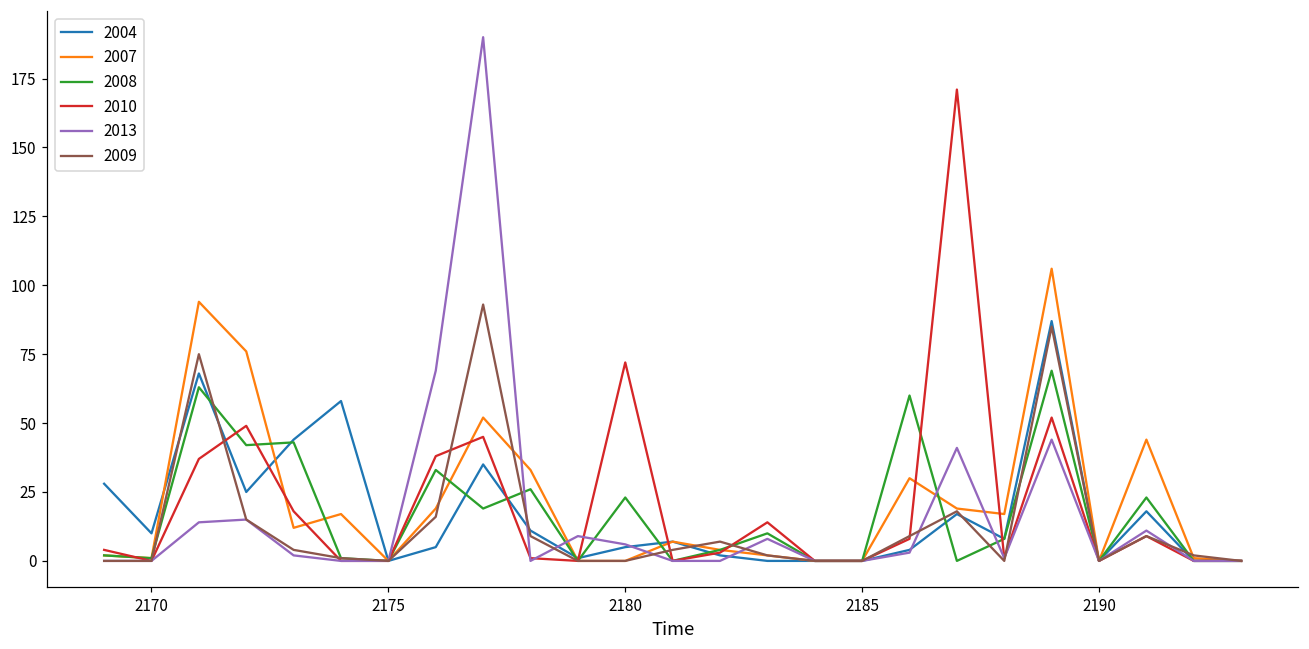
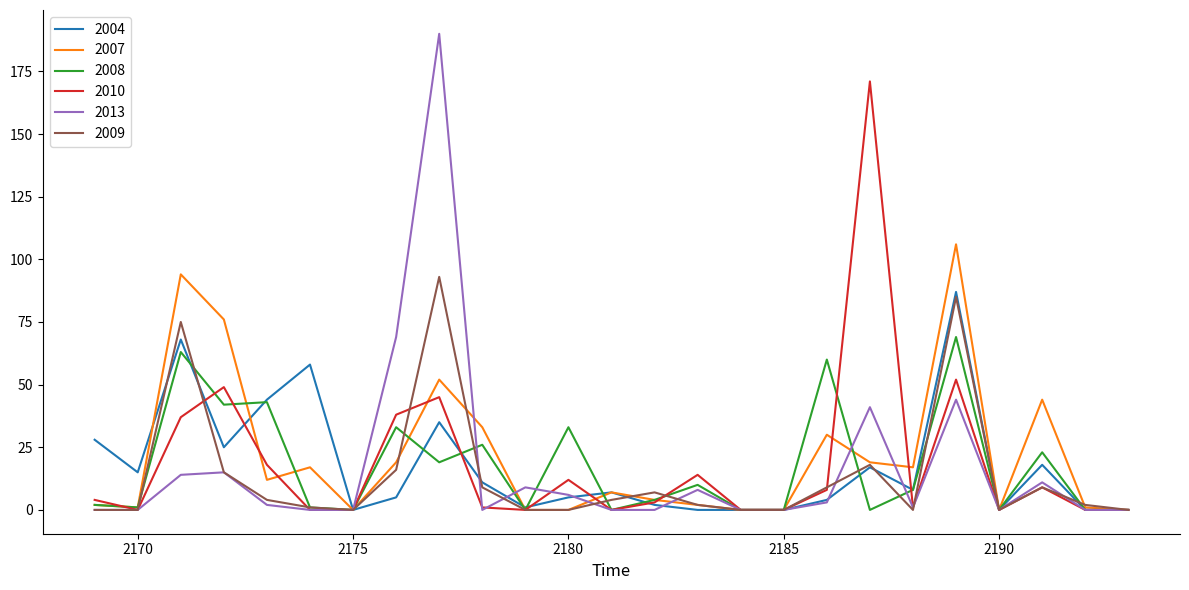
  {
    "2004": {
-     "2170": 10
+     "2170": 15
    },
    "2008": {
-     "2180": 23
+     "2180": 33
    },
    "2010": {
-     "2180": 72
+     "2180": 12
    }
  }
